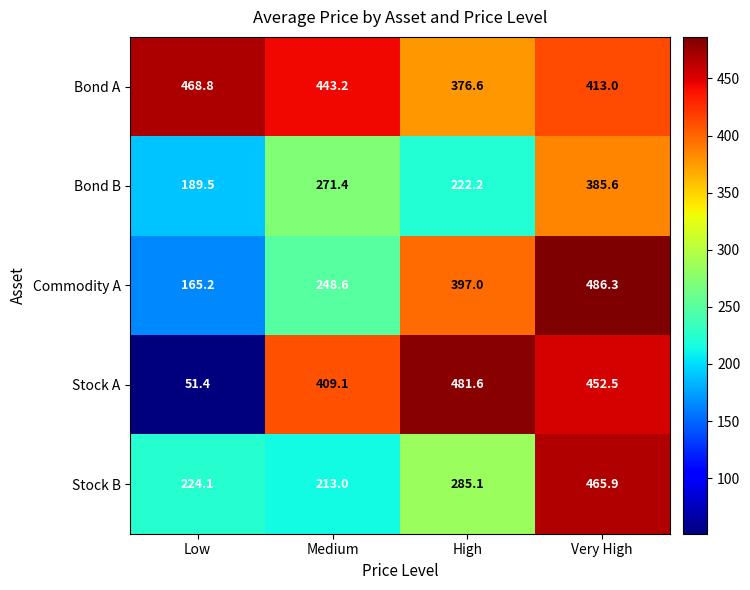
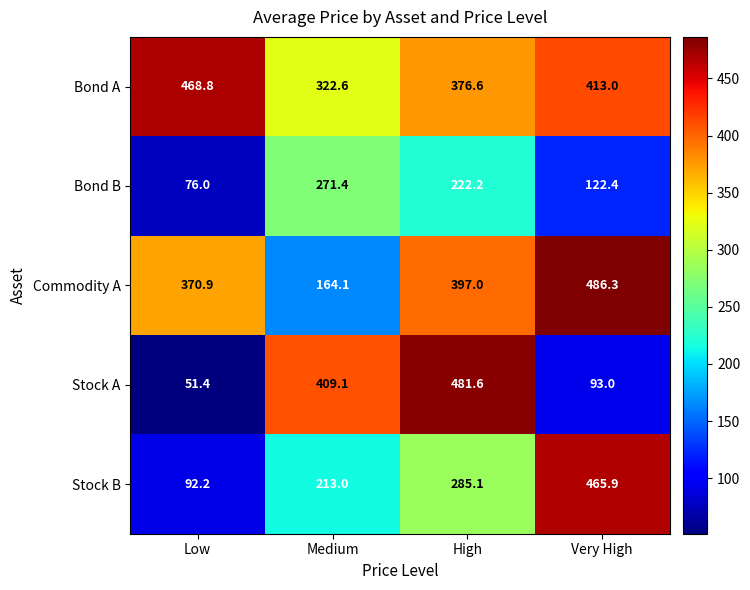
  {
    "Bond A": {
      "Low": 468.8,
-     "Medium": 443.2,
+     "Medium": 322.6,
      "High": 376.6,
      "Very High": 413.0
    },
    "Bond B": {
-     "Low": 189.5,
+     "Low": 76.0,
      "Medium": 271.4,
      "High": 222.2,
-     "Very High": 385.6
+     "Very High": 122.4
    },
    "Commodity A": {
-     "Low": 165.2,
-     "Medium": 248.6,
+     "Low": 370.9,
+     "Medium": 164.1,
      "High": 397.0,
      "Very High": 486.3
    },
    "Stock A": {
      "Low": 51.4,
      "Medium": 409.1,
      "High": 481.6,
-     "Very High": 452.5
+     "Very High": 93.0
    },
    "Stock B": {
-     "Low": 224.1,
+     "Low": 92.2,
      "Medium": 213.0,
      "High": 285.1,
      "Very High": 465.9
    }
  }
